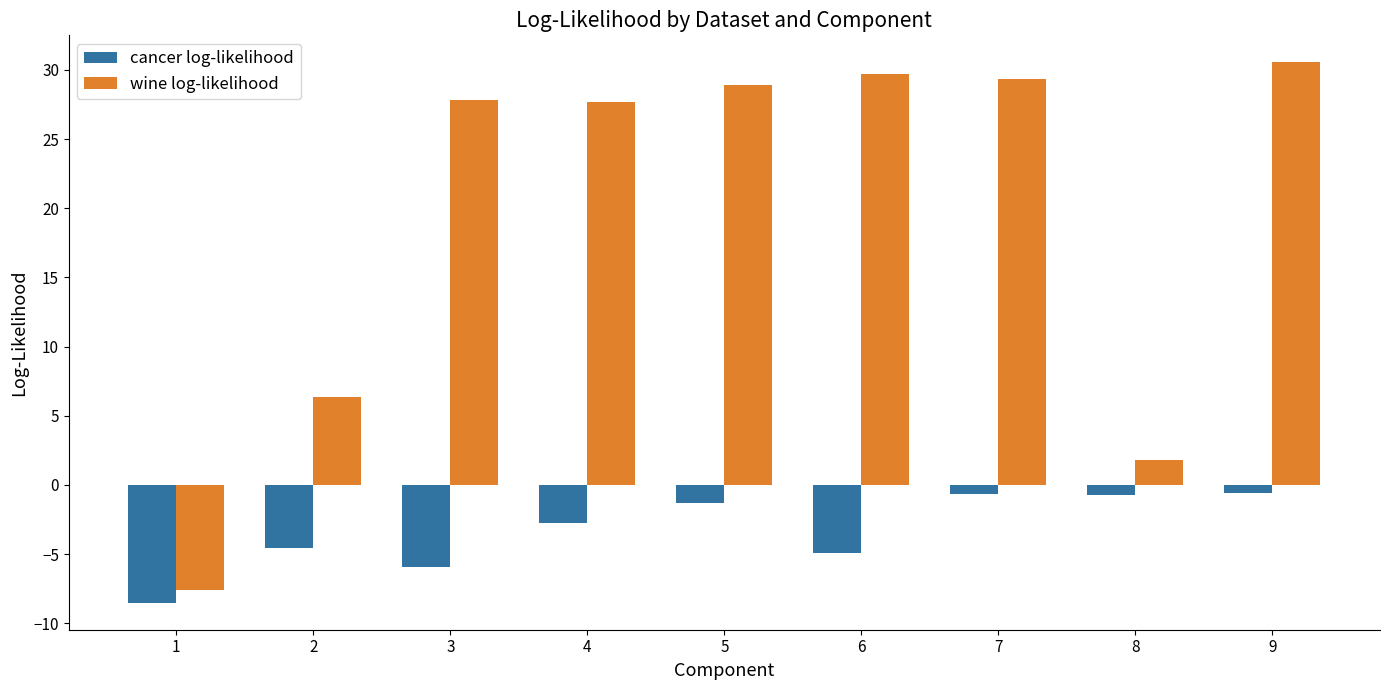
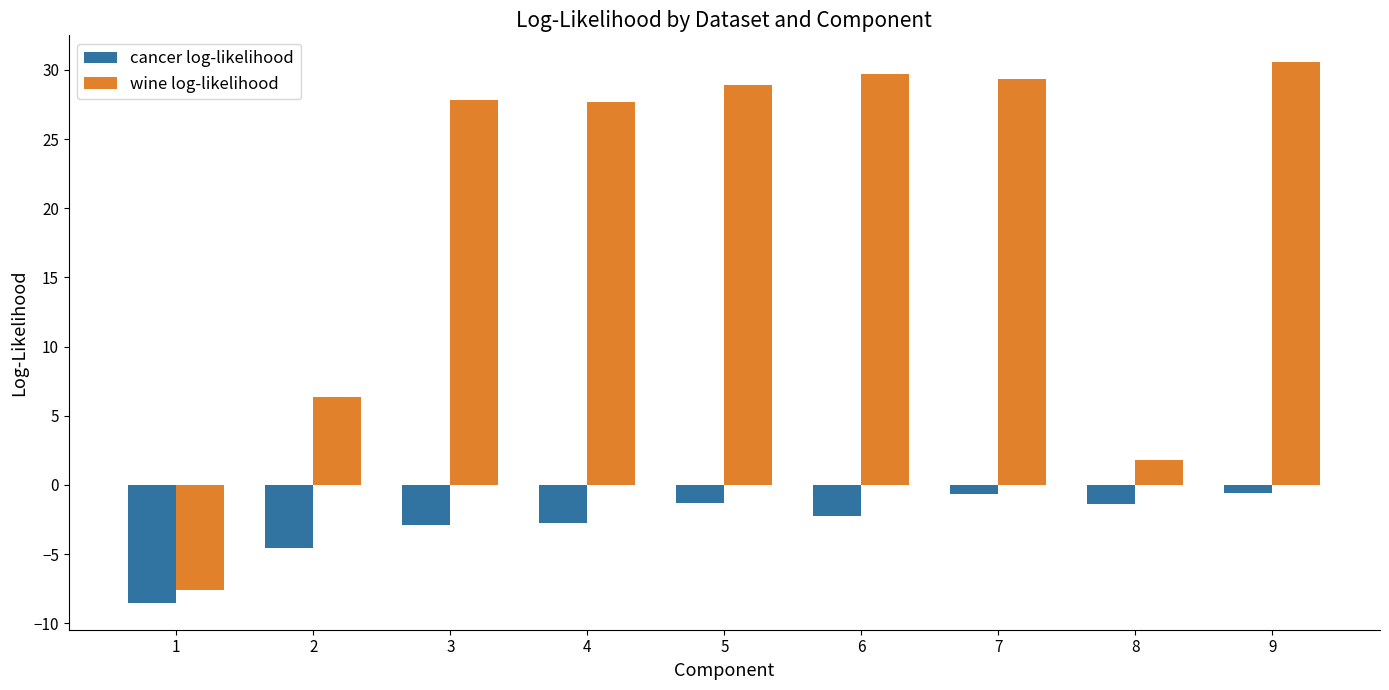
  {
    "cancer log-likelihood": {
      "1": -8.5,
      "2": -4.6,
-     "3": -6.0,
+     "3": -2.9,
      "4": -2.7,
      "5": -1.3,
-     "6": -4.9,
+     "6": -2.3,
      "7": -0.7,
-     "8": -0.8,
+     "8": -1.4,
      "9": -0.6
    },
    "wine log-likelihood": {
      "1": -7.6,
      "2": 6.4,
      "3": 27.8,
      "4": 27.7,
      "5": 28.9,
      "6": 29.7,
      "7": 29.3,
      "8": 1.8,
      "9": 30.5
    }
  }
